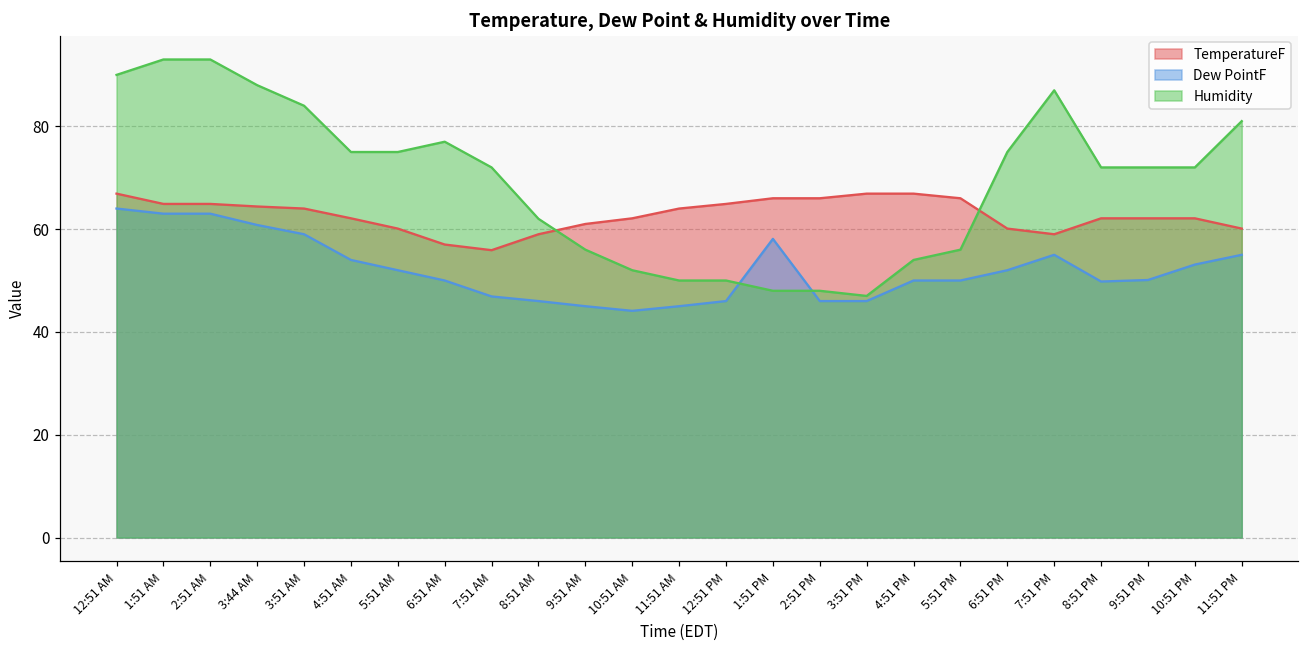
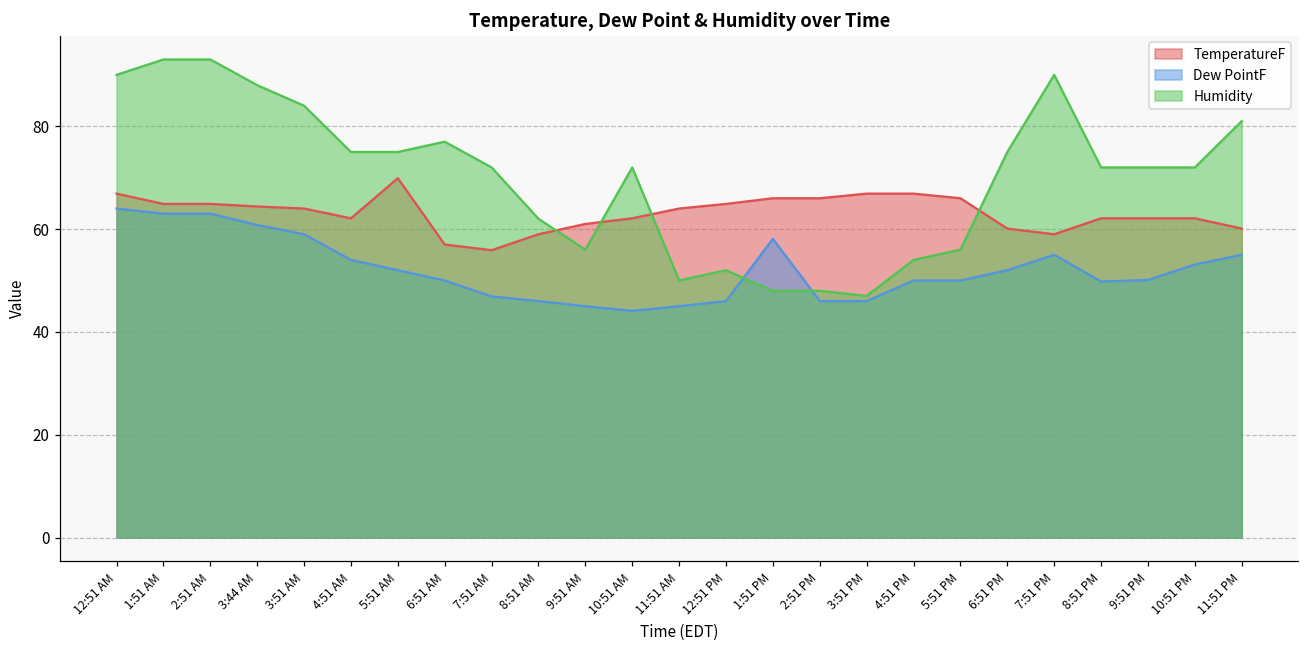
  {
    "TemperatureF": {
      "12:51 AM": 67,
      "1:51 AM": 65,
      "2:51 AM": 65,
      "3:44 AM": 64,
      "3:51 AM": 64,
      "4:51 AM": 62,
-     "5:51 AM": 60,
+     "5:51 AM": 70,
      "6:51 AM": 57,
      "7:51 AM": 56,
      "8:51 AM": 59,
      "9:51 AM": 61,
      "10:51 AM": 62,
      "11:51 AM": 64,
      "12:51 PM": 65,
      "1:51 PM": 66,
      "2:51 PM": 66,
      "3:51 PM": 67,
      "4:51 PM": 67,
      "5:51 PM": 66,
      "6:51 PM": 60,
      "7:51 PM": 59,
      "8:51 PM": 62,
      "9:51 PM": 62,
      "10:51 PM": 62,
      "11:51 PM": 60
    },
    "Dew PointF": {
      "12:51 AM": 64,
      "1:51 AM": 63,
      "2:51 AM": 63,
      "3:44 AM": 61,
      "3:51 AM": 59,
      "4:51 AM": 54,
      "5:51 AM": 52,
      "6:51 AM": 50,
      "7:51 AM": 47,
      "8:51 AM": 46,
      "9:51 AM": 45,
      "10:51 AM": 44,
      "11:51 AM": 45,
      "12:51 PM": 46,
      "1:51 PM": 58,
      "2:51 PM": 46,
      "3:51 PM": 46,
      "4:51 PM": 50,
      "5:51 PM": 50,
      "6:51 PM": 52,
      "7:51 PM": 55,
      "8:51 PM": 50,
      "9:51 PM": 50,
      "10:51 PM": 53,
      "11:51 PM": 55
    },
    "Humidity": {
      "12:51 AM": 90,
      "1:51 AM": 93,
      "2:51 AM": 93,
      "3:44 AM": 88,
      "3:51 AM": 84,
      "4:51 AM": 75,
      "5:51 AM": 75,
      "6:51 AM": 77,
      "7:51 AM": 72,
      "8:51 AM": 62,
      "9:51 AM": 56,
-     "10:51 AM": 52,
+     "10:51 AM": 72,
      "11:51 AM": 50,
-     "12:51 PM": 50,
+     "12:51 PM": 52,
      "1:51 PM": 48,
      "2:51 PM": 48,
      "3:51 PM": 47,
      "4:51 PM": 54,
      "5:51 PM": 56,
      "6:51 PM": 75,
-     "7:51 PM": 87,
+     "7:51 PM": 90,
      "8:51 PM": 72,
      "9:51 PM": 72,
      "10:51 PM": 72,
      "11:51 PM": 81
    }
  }
